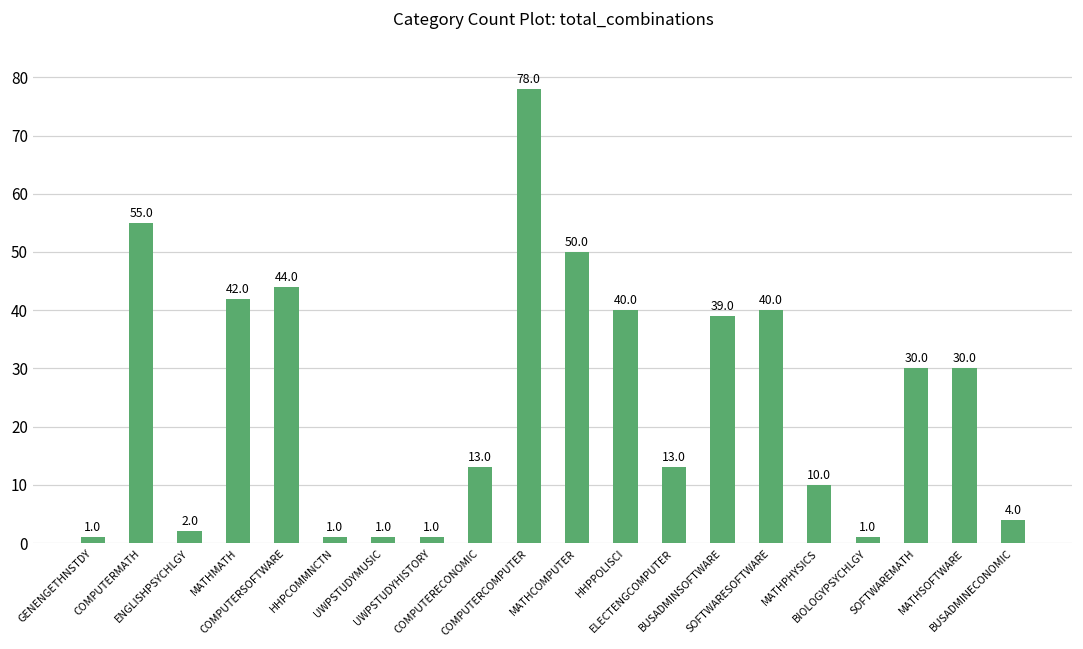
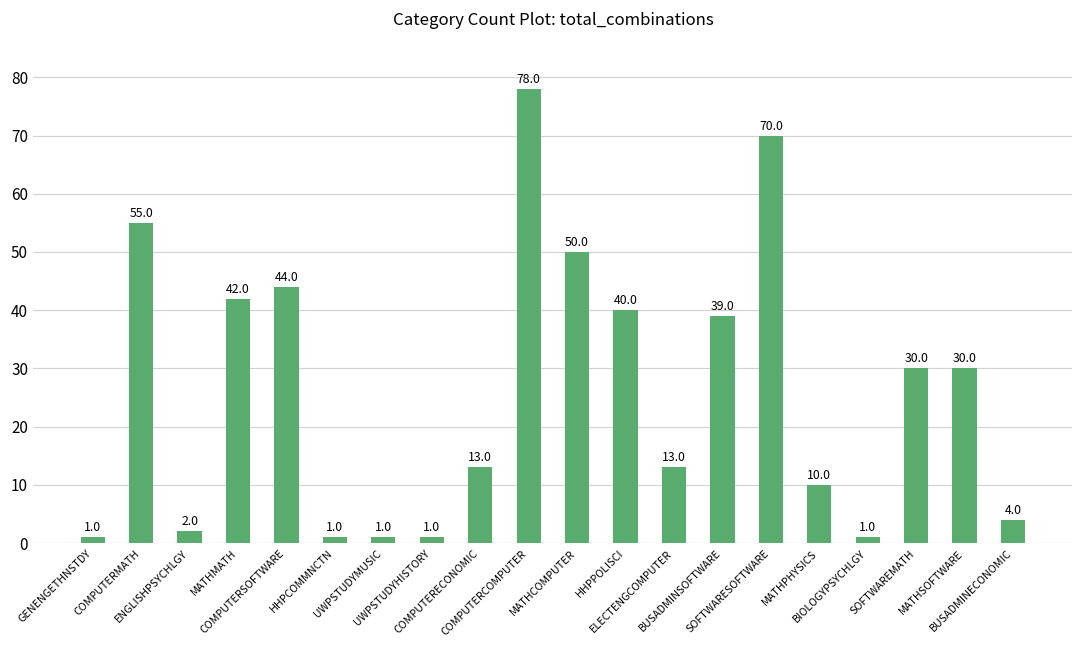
  {
    "GENENGETHNSTDY": 1.0,
    "COMPUTERMATH": 55.0,
    "ENGLISHPSYCHLGY": 2.0,
    "MATHMATH": 42.0,
    "COMPUTERSOFTWARE": 44.0,
    "HHPCOMMNCTN": 1.0,
    "UWPSTUDYMUSIC": 1.0,
    "UWPSTUDYHISTORY": 1.0,
    "COMPUTERECONOMIC": 13.0,
    "COMPUTERCOMPUTER": 78.0,
    "MATHCOMPUTER": 50.0,
    "HHPPOLISCI": 40.0,
    "ELECTENGCOMPUTER": 13.0,
    "BUSADMINSOFTWARE": 39.0,
-   "SOFTWARESOFTWARE": 40.0,
+   "SOFTWARESOFTWARE": 70.0,
    "MATHPHYSICS": 10.0,
    "BIOLOGYPSYCHLGY": 1.0,
    "SOFTWAREMATH": 30.0,
    "MATHSOFTWARE": 30.0,
    "BUSADMINECONOMIC": 4.0
  }
